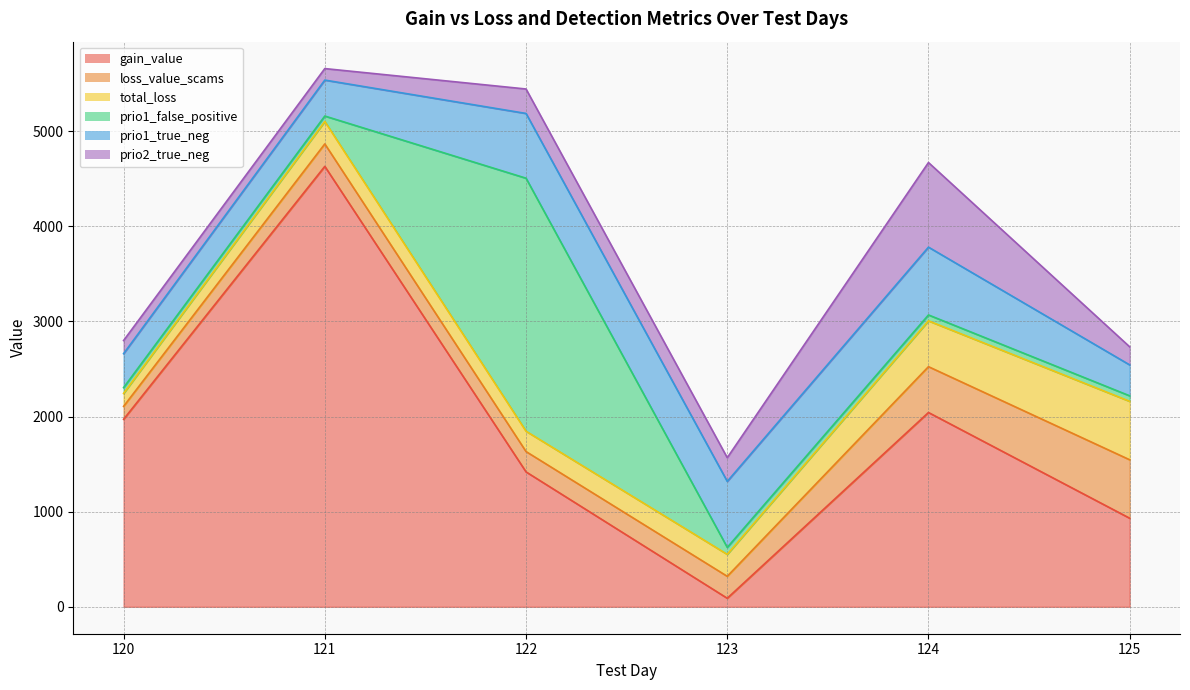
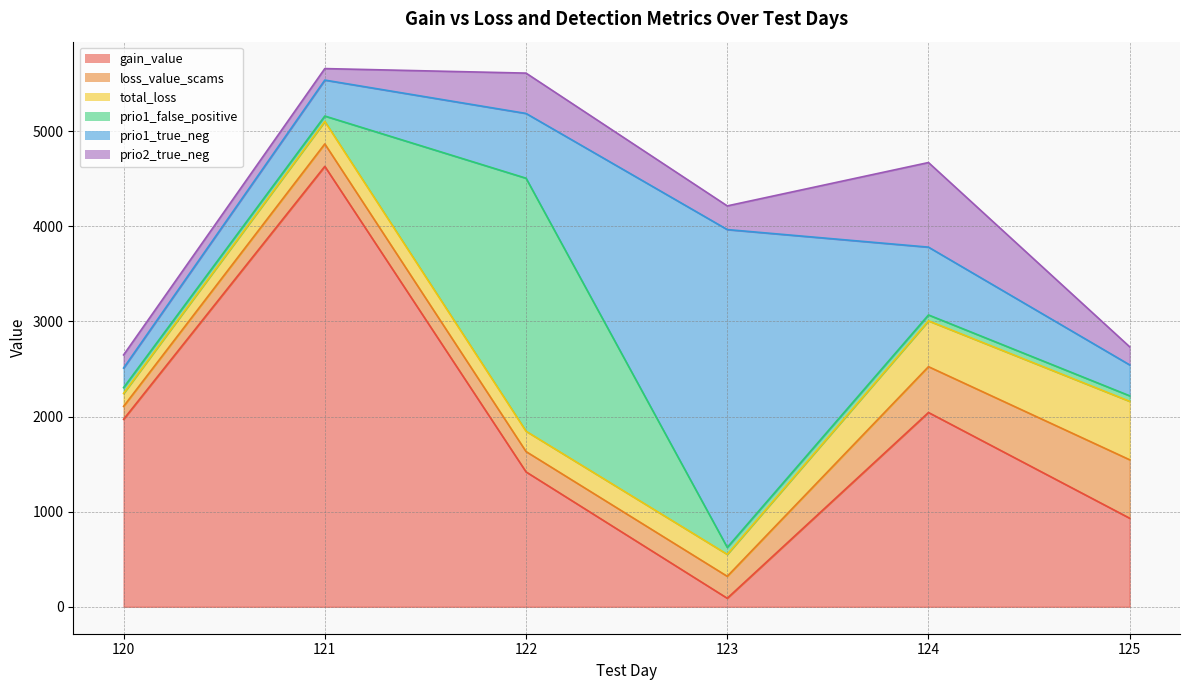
  {
    "total_loss": {
      "120": 100,
      "121": 200,
      "122": 200,
      "123": 200,
      "124": 500,
      "125": 600
    },
    "prio1_false_positive": {
      "120": 100,
      "121": 100,
      "122": 2700,
      "123": 100,
      "124": 100,
      "125": 100
    },
    "prio1_true_neg": {
-     "120": 400,
+     "120": 200,
      "121": 400,
      "122": 700,
-     "123": 700,
+     "123": 3300,
      "124": 700,
      "125": 300
    },
    "prio2_true_neg": {
      "120": 100,
      "121": 100,
-     "122": 300,
+     "122": 400,
      "123": 200,
      "124": 900,
      "125": 200
    }
  }
